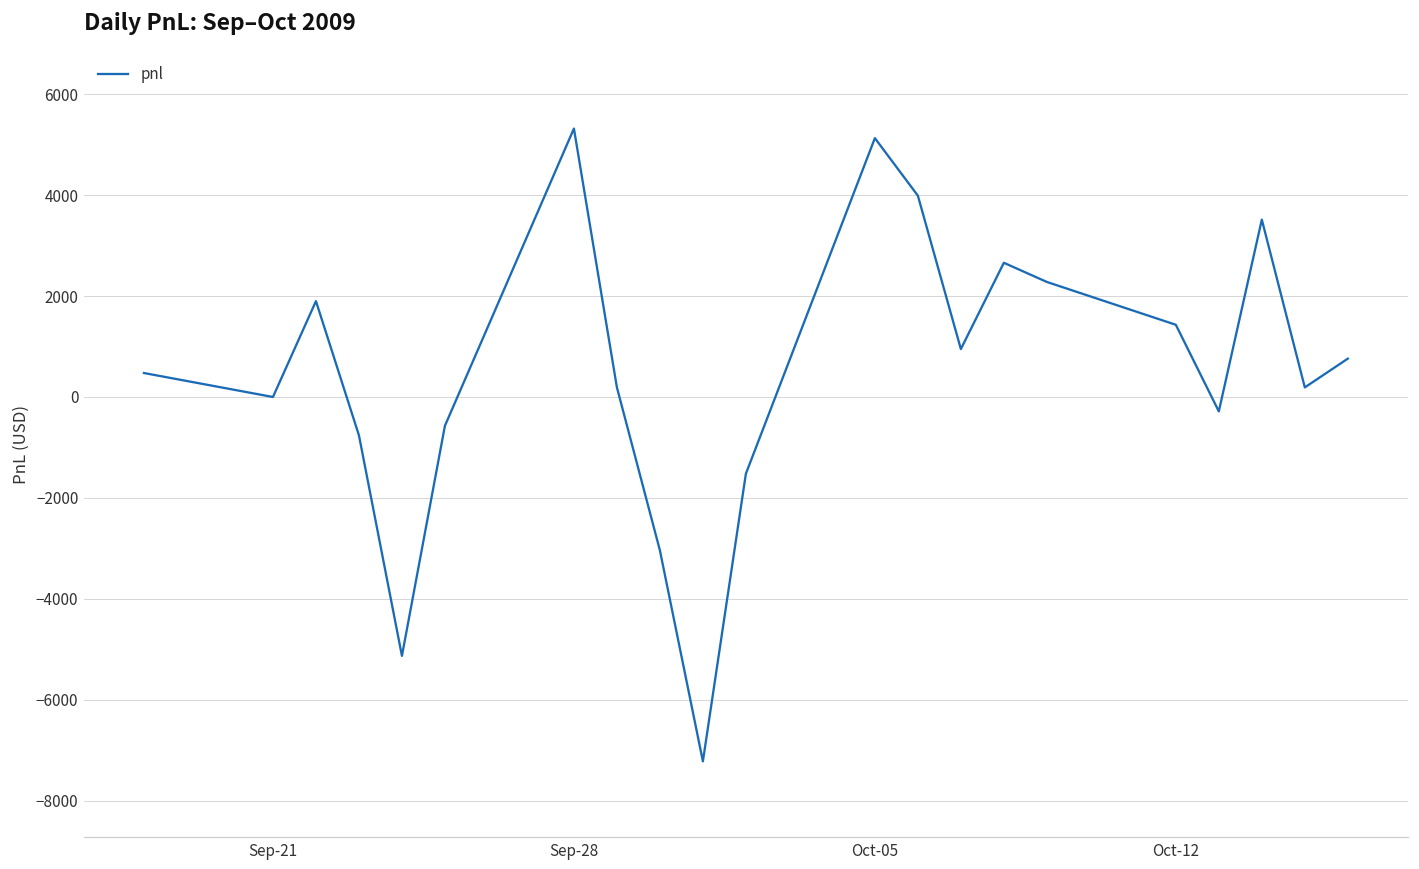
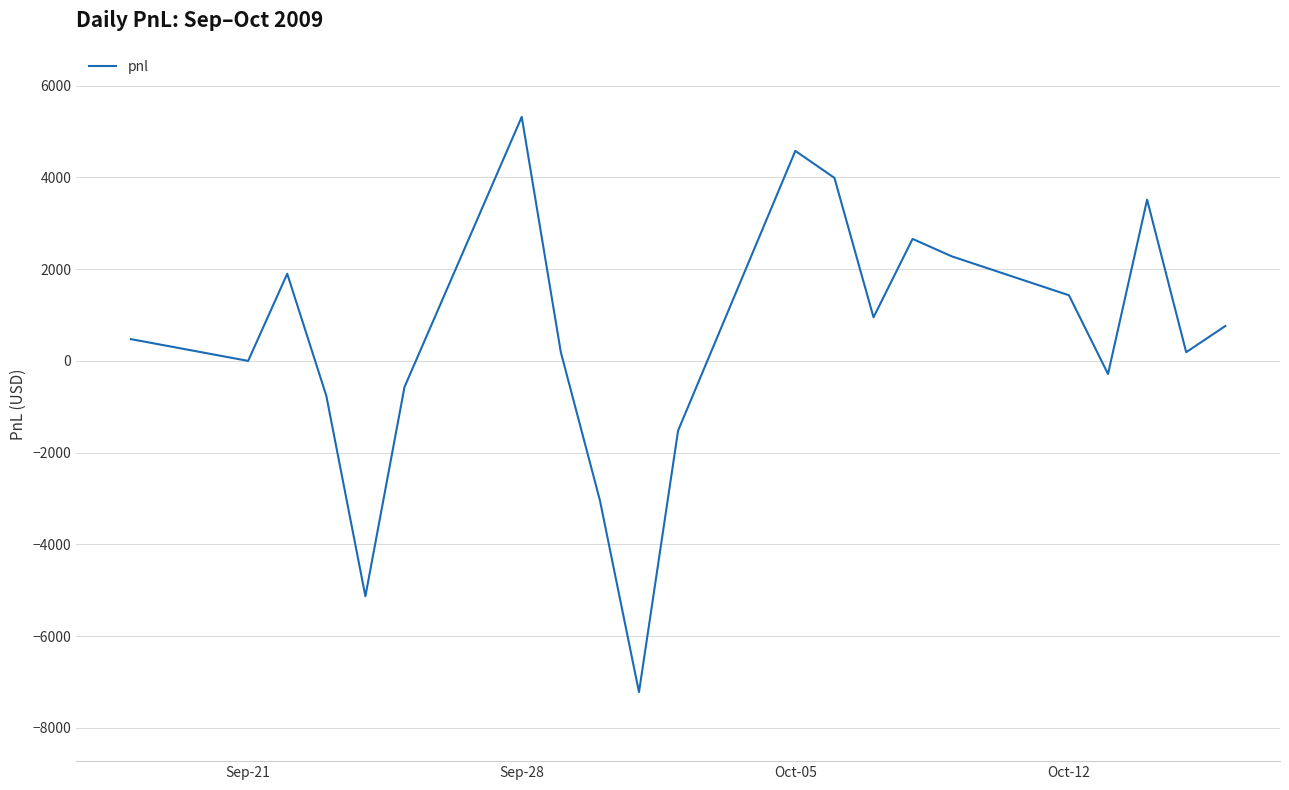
  {
    "Sep-21": 0,
    "Sep-28": 5300,
-   "Oct-05": 5100,
+   "Oct-05": 4600,
    "Oct-12": 1400
  }
